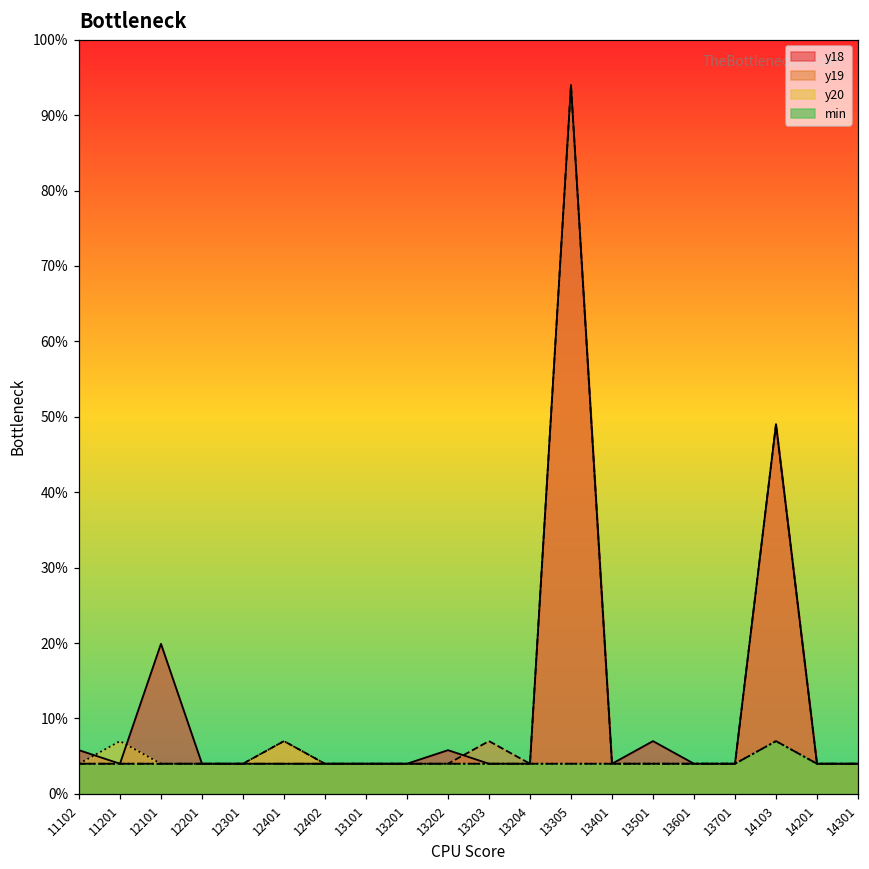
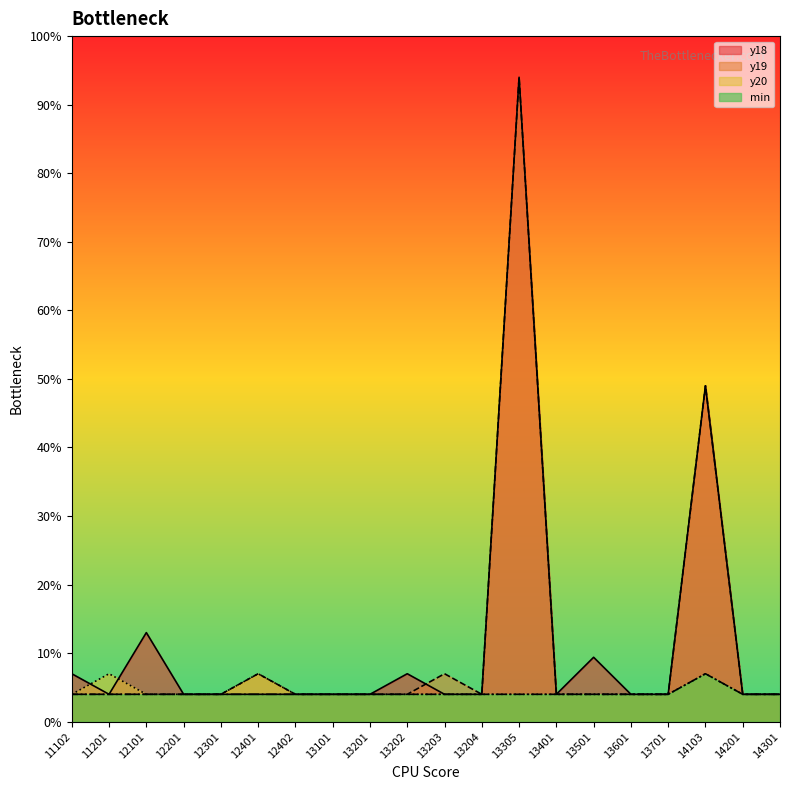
  {
    "y18": {
-     "11102": "6%",
-     "12101": "20%",
-     "13202": "6%",
-     "13501": "7%"
+     "11102": "7%",
+     "12101": "13%",
+     "13202": "7%",
+     "13501": "9%"
    }
  }
